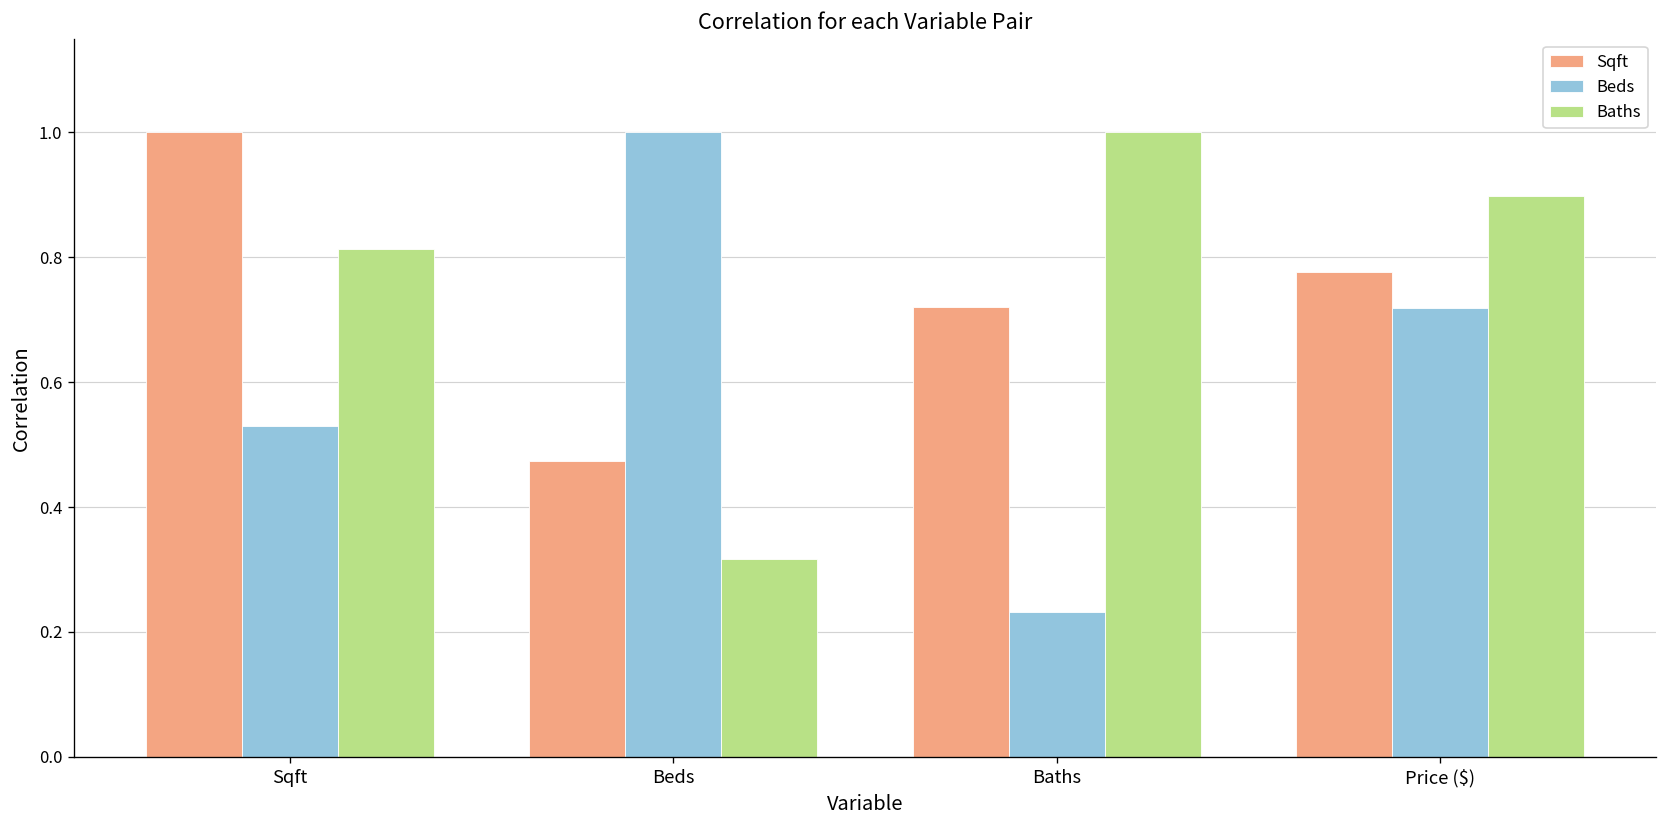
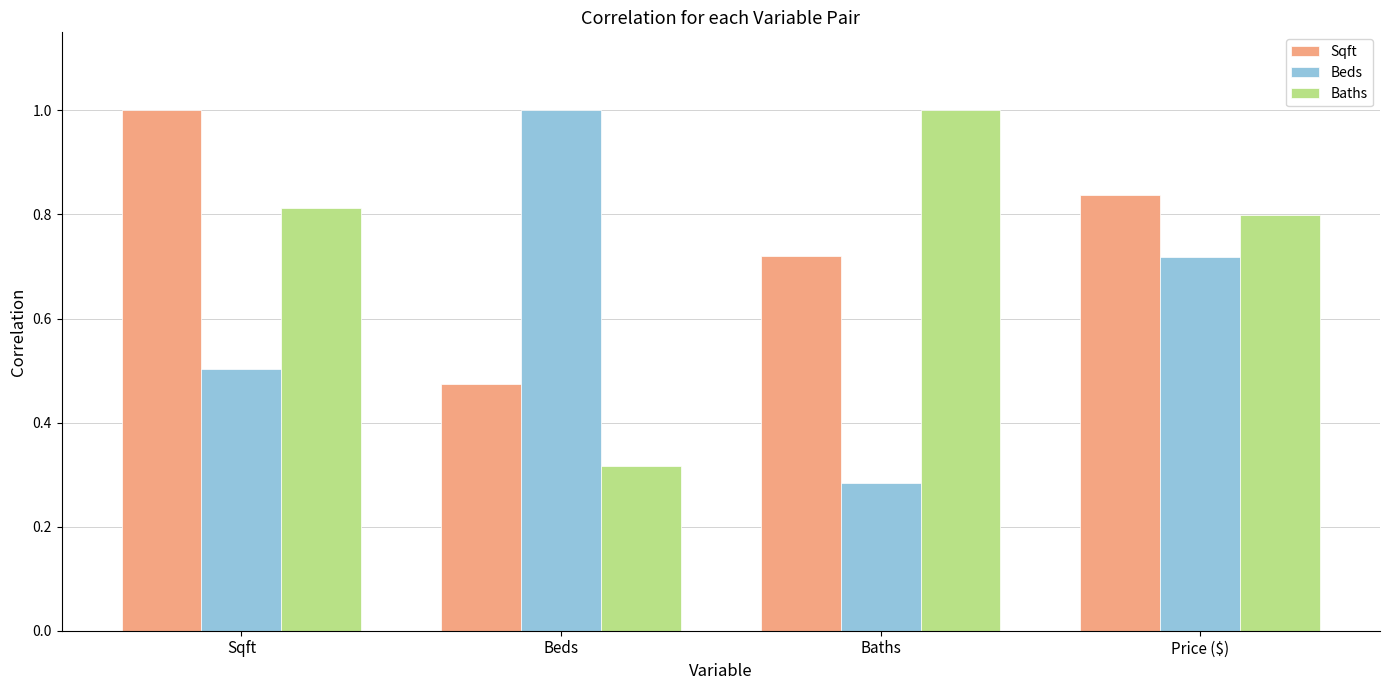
  {
    "Sqft": {
      "Sqft": 1.00,
      "Beds": 0.47,
      "Baths": 0.72,
-     "Price ($)": 0.78
+     "Price ($)": 0.84
    },
    "Beds": {
-     "Sqft": 0.53,
+     "Sqft": 0.50,
      "Beds": 1.00,
-     "Baths": 0.23,
+     "Baths": 0.28,
      "Price ($)": 0.72
    },
    "Baths": {
      "Sqft": 0.81,
      "Beds": 0.32,
      "Baths": 1.00,
-     "Price ($)": 0.90
+     "Price ($)": 0.80
    }
  }
